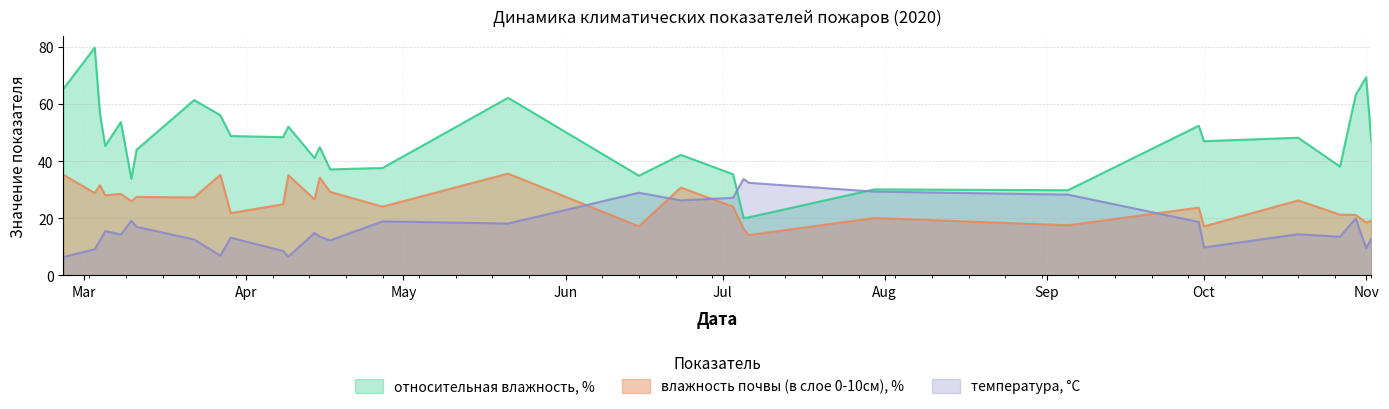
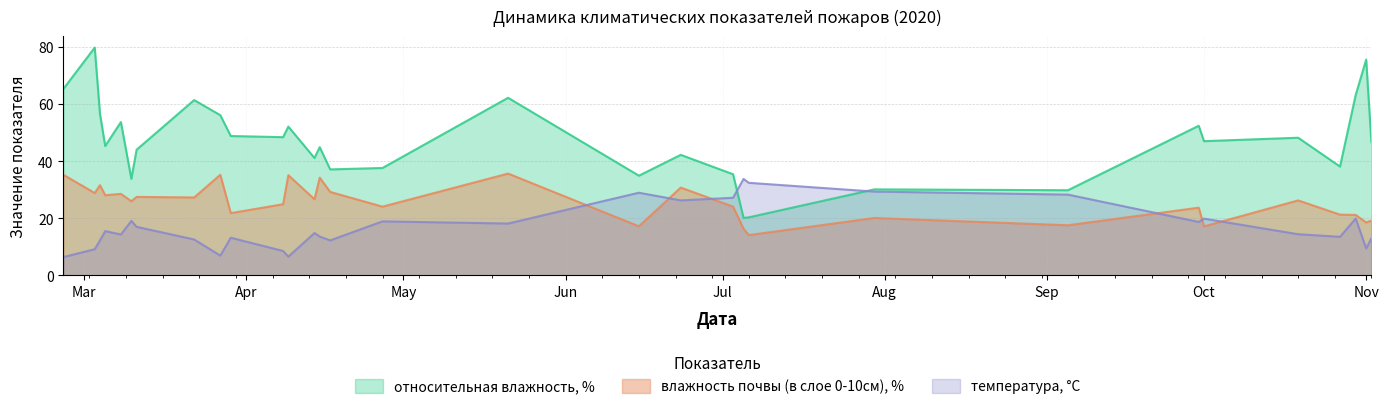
  {
    "относительная влажность, %": {
      "Oct": 47,
-     "Nov": 69
+     "Nov": 76
    },
    "влажность почвы (в слое 0-10см), %": {
      "Oct": 17,
      "Nov": 18
    },
    "температура, °С": {
-     "Oct": 10,
+     "Oct": 20,
      "Nov": 9
    }
  }
